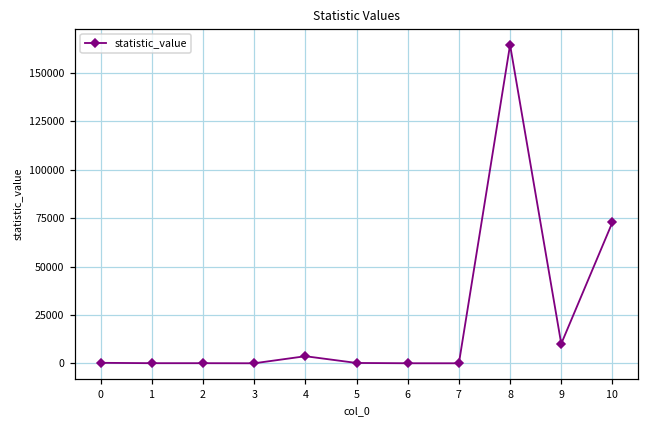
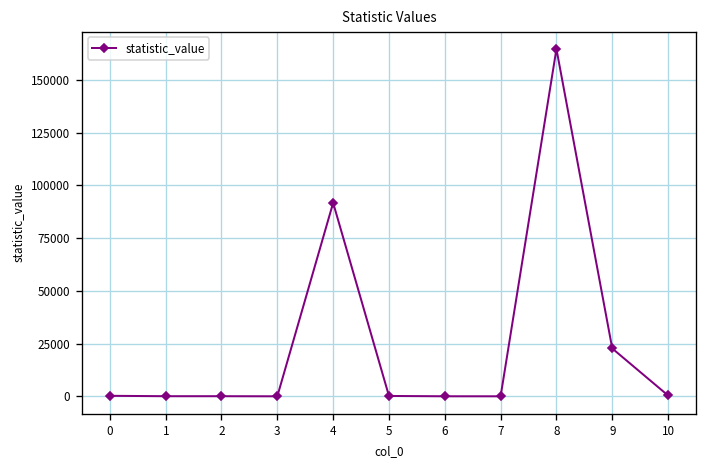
  {
    "0": 0,
    "1": 0,
    "2": 0,
    "3": 0,
-   "4": 4000,
+   "4": 92000,
    "5": 0,
    "6": 0,
    "7": 0,
    "8": 165000,
-   "9": 10000,
-   "10": 73000
+   "9": 23000,
+   "10": 0
  }
